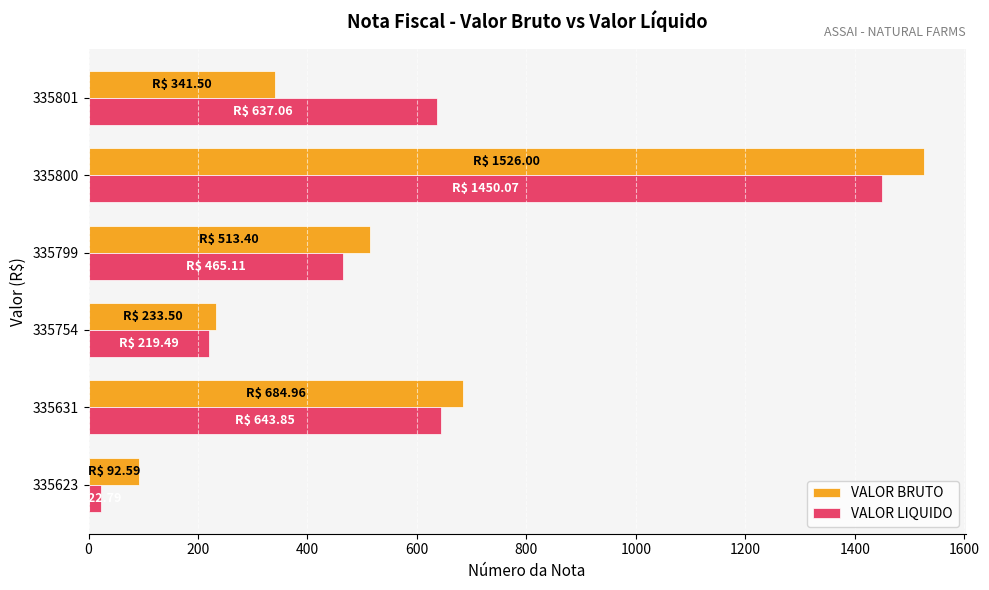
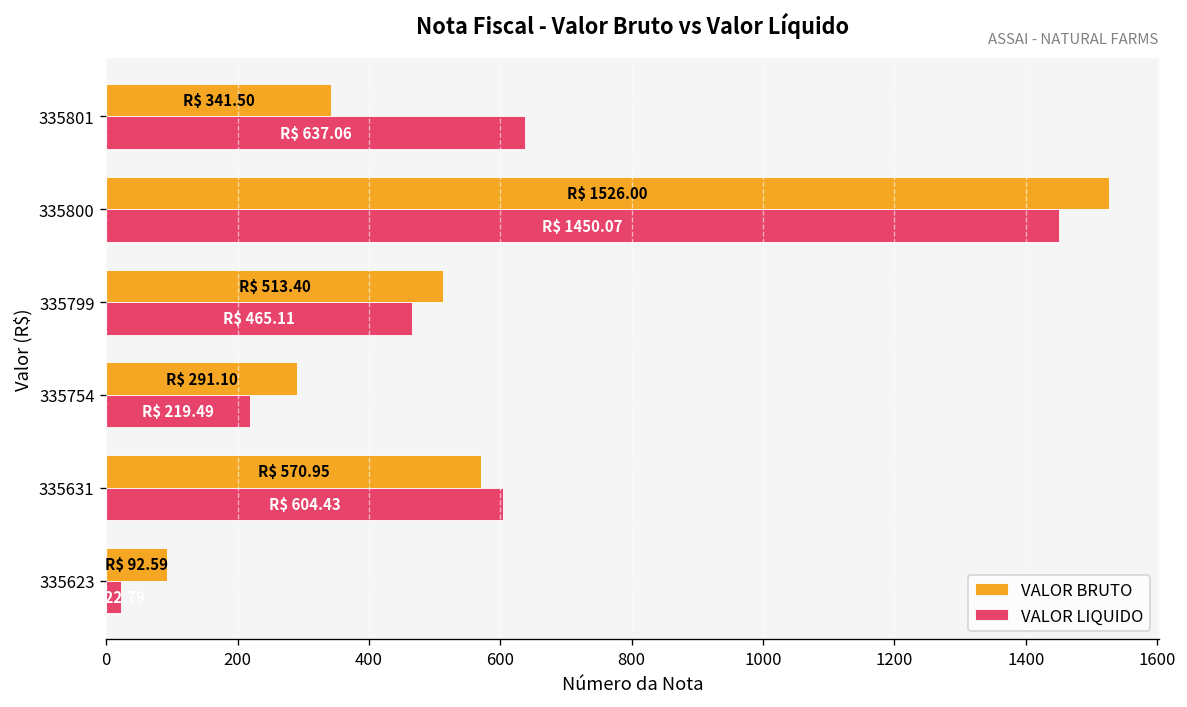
  {
    "VALOR BRUTO": {
      "335801": 341.50,
      "335800": 1526.00,
      "335799": 513.40,
-     "335754": 233.50,
-     "335631": 684.96,
+     "335754": 291.10,
+     "335631": 570.95,
      "335623": 92.59
    },
    "VALOR LIQUIDO": {
      "335801": 637.06,
      "335800": 1450.07,
      "335799": 465.11,
      "335754": 219.49,
-     "335631": 643.85
+     "335631": 604.43
    }
  }
